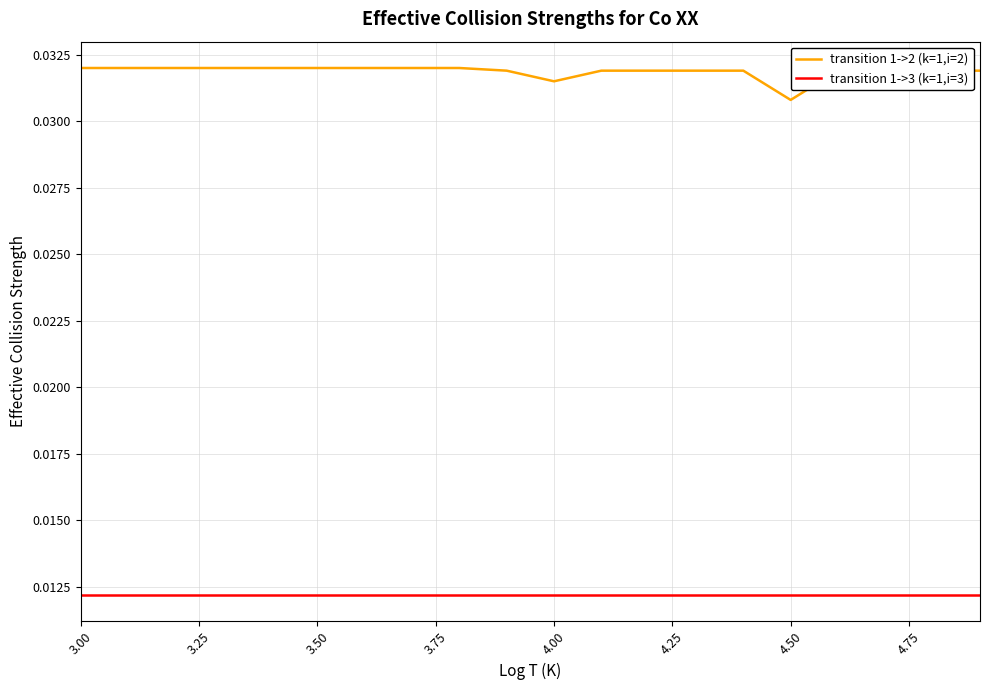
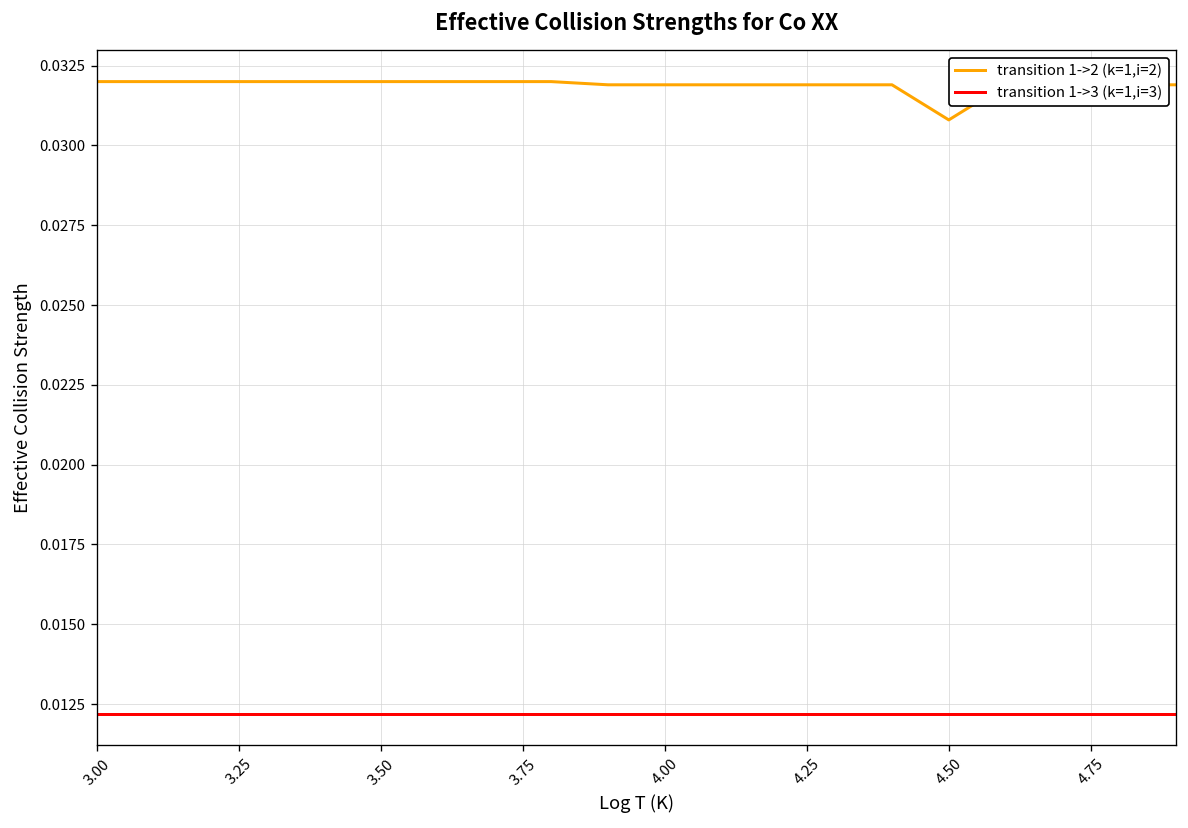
  {
    "transition 1->2 (k=1,i=2)": {
      "3.00": 0.0320,
      "3.50": 0.0320,
-     "4.00": 0.0315,
+     "4.00": 0.0319,
      "4.50": 0.0308
    },
    "transition 1->3 (k=1,i=3)": {
      "3.00": 0.0122,
      "3.50": 0.0122,
      "4.00": 0.0122,
      "4.50": 0.0122
    }
  }
